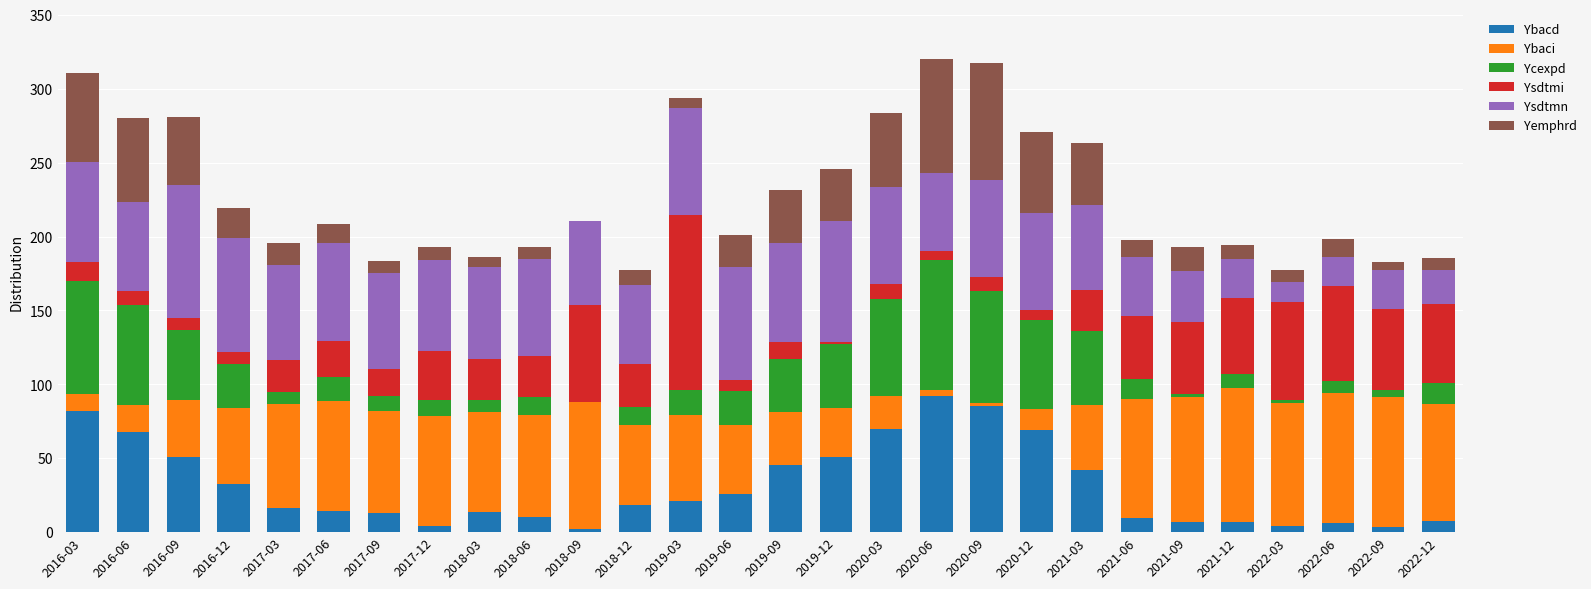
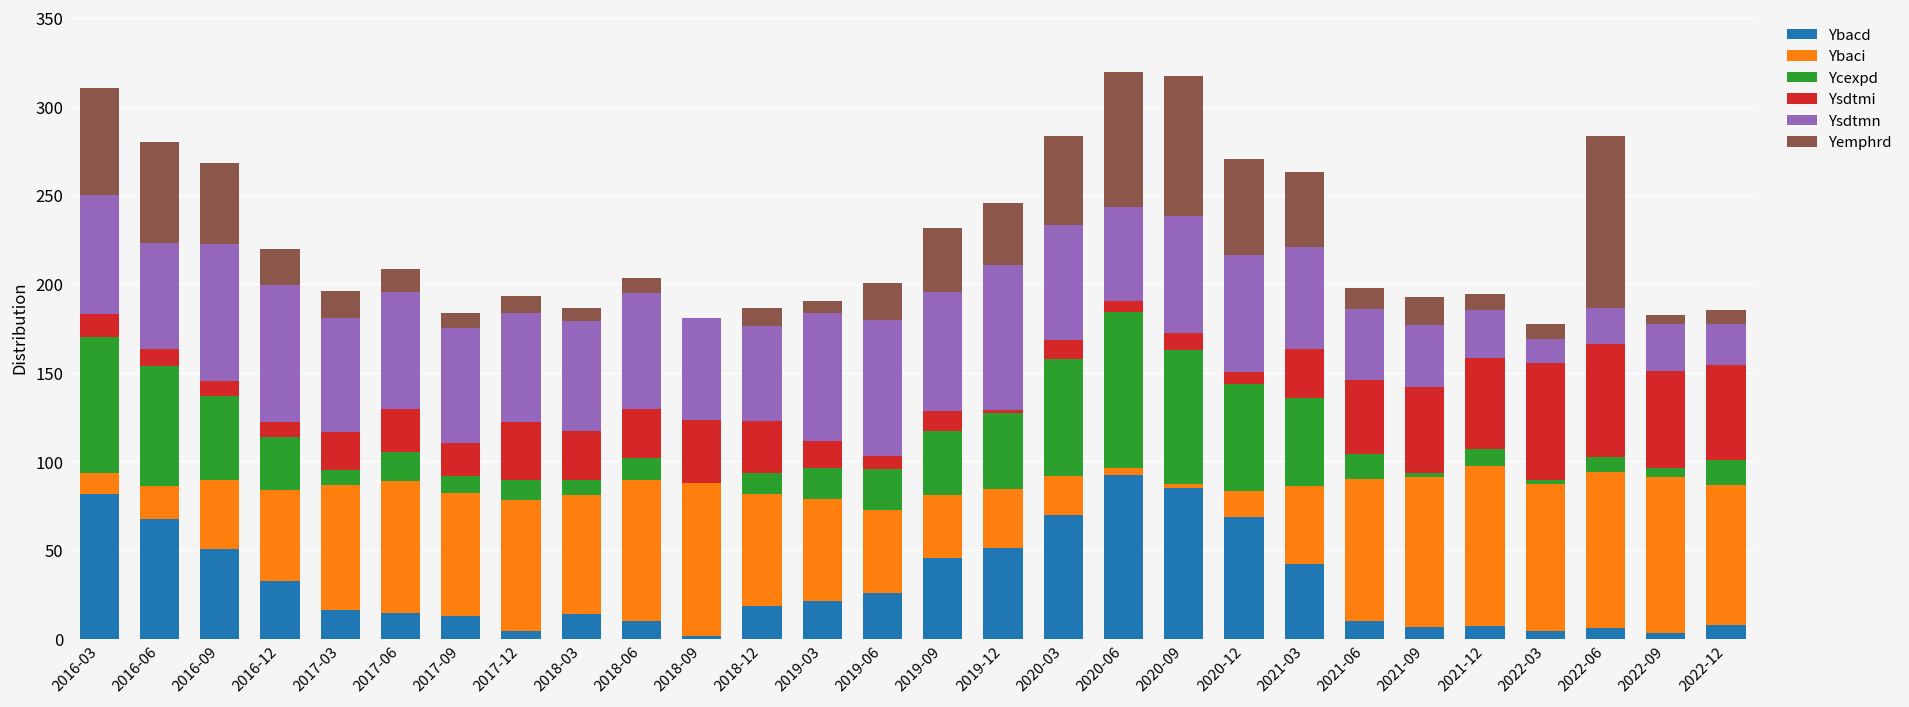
  {
    "Ybacd": {
      "2016-03": 82,
      "2016-06": 68,
      "2016-09": 51,
      "2016-12": 32,
      "2017-03": 16,
      "2017-06": 15,
      "2017-09": 13,
      "2017-12": 4,
      "2018-03": 14,
      "2018-06": 10,
      "2018-09": 2,
      "2018-12": 18,
      "2019-03": 21,
      "2019-06": 26,
      "2019-09": 45,
      "2019-12": 51,
      "2020-03": 70,
      "2020-06": 92,
      "2020-09": 85,
      "2020-12": 69,
      "2021-03": 42,
      "2021-06": 10,
      "2021-09": 7,
      "2021-12": 7,
      "2022-03": 4,
      "2022-06": 6,
      "2022-09": 4,
      "2022-12": 8
    },
    "Ybaci": {
      "2016-03": 11,
      "2016-06": 19,
      "2016-09": 39,
      "2016-12": 51,
      "2017-03": 71,
      "2017-06": 74,
      "2017-09": 69,
      "2017-12": 74,
      "2018-03": 67,
-     "2018-06": 69,
+     "2018-06": 79,
      "2018-09": 86,
-     "2018-12": 54,
+     "2018-12": 63,
      "2019-03": 58,
      "2019-06": 47,
      "2019-09": 36,
      "2019-12": 33,
      "2020-03": 22,
      "2020-06": 4,
      "2020-09": 2,
      "2020-12": 15,
      "2021-03": 44,
      "2021-06": 80,
      "2021-09": 84,
      "2021-12": 91,
      "2022-03": 83,
      "2022-06": 88,
      "2022-09": 88,
      "2022-12": 79
    },
    "Ycexpd": {
      "2016-03": 77,
      "2016-06": 67,
      "2016-09": 47,
      "2016-12": 30,
      "2017-03": 8,
      "2017-06": 16,
      "2017-09": 10,
      "2017-12": 11,
      "2018-03": 9,
      "2018-06": 13,
      "2018-09": 0,
      "2018-12": 12,
      "2019-03": 18,
      "2019-06": 23,
      "2019-09": 36,
      "2019-12": 43,
      "2020-03": 66,
      "2020-06": 88,
      "2020-09": 76,
      "2020-12": 60,
      "2021-03": 50,
      "2021-06": 14,
      "2021-09": 2,
      "2021-12": 10,
      "2022-03": 2,
      "2022-06": 8,
      "2022-09": 5,
      "2022-12": 14
    },
    "Ysdtmi": {
      "2016-03": 13,
      "2016-06": 9,
      "2016-09": 9,
      "2016-12": 9,
      "2017-03": 22,
      "2017-06": 24,
      "2017-09": 18,
      "2017-12": 33,
      "2018-03": 28,
      "2018-06": 27,
-     "2018-09": 66,
+     "2018-09": 36,
      "2018-12": 29,
-     "2019-03": 118,
+     "2019-03": 15,
      "2019-06": 7,
      "2019-09": 12,
      "2019-12": 2,
      "2020-03": 10,
      "2020-06": 6,
      "2020-09": 10,
      "2020-12": 6,
      "2021-03": 28,
      "2021-06": 42,
      "2021-09": 49,
      "2021-12": 51,
      "2022-03": 66,
      "2022-06": 64,
      "2022-09": 54,
      "2022-12": 54
    },
    "Ysdtmn": {
      "2016-03": 67,
      "2016-06": 60,
-     "2016-09": 90,
+     "2016-09": 78,
      "2016-12": 77,
      "2017-03": 64,
      "2017-06": 66,
      "2017-09": 65,
      "2017-12": 62,
      "2018-03": 62,
      "2018-06": 66,
      "2018-09": 57,
      "2018-12": 53,
      "2019-03": 72,
      "2019-06": 77,
      "2019-09": 67,
      "2019-12": 82,
      "2020-03": 65,
      "2020-06": 53,
      "2020-09": 66,
      "2020-12": 66,
      "2021-03": 57,
      "2021-06": 40,
      "2021-09": 35,
      "2021-12": 27,
      "2022-03": 14,
      "2022-06": 20,
      "2022-09": 26,
      "2022-12": 23
    },
    "Yemphrd": {
      "2016-03": 61,
      "2016-06": 57,
      "2016-09": 46,
      "2016-12": 20,
      "2017-03": 15,
      "2017-06": 13,
      "2017-09": 8,
      "2017-12": 9,
      "2018-03": 7,
      "2018-06": 9,
      "2018-09": 0,
      "2018-12": 10,
      "2019-03": 7,
      "2019-06": 21,
      "2019-09": 36,
      "2019-12": 35,
      "2020-03": 50,
      "2020-06": 77,
      "2020-09": 79,
      "2020-12": 54,
      "2021-03": 42,
      "2021-06": 12,
      "2021-09": 16,
      "2021-12": 10,
      "2022-03": 9,
-     "2022-06": 12,
+     "2022-06": 97,
      "2022-09": 5,
      "2022-12": 8
    }
  }
